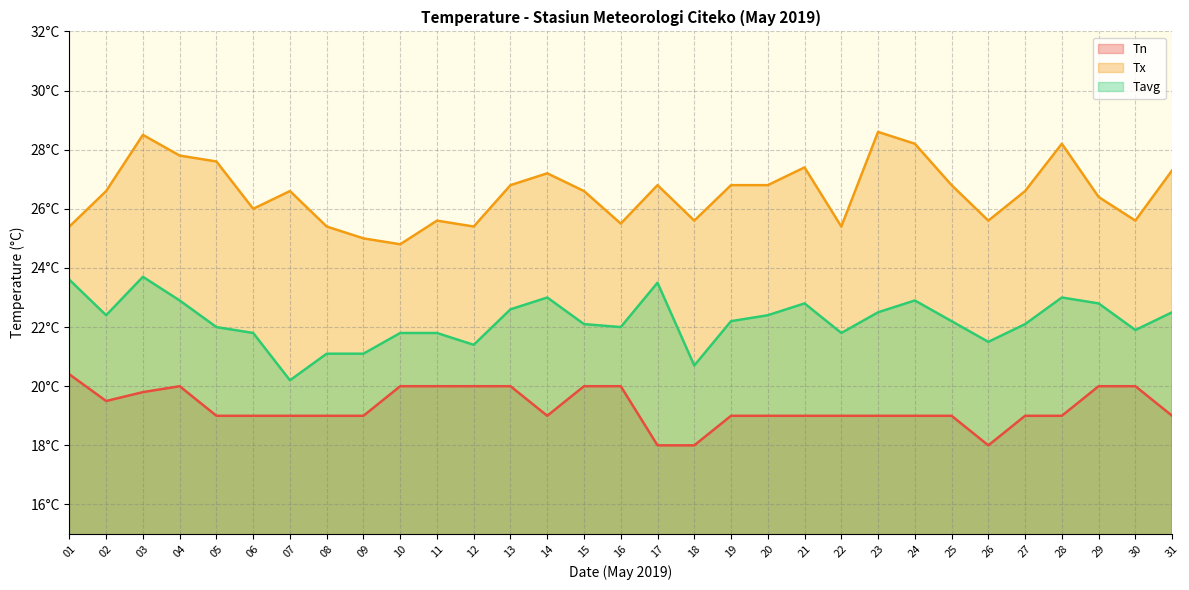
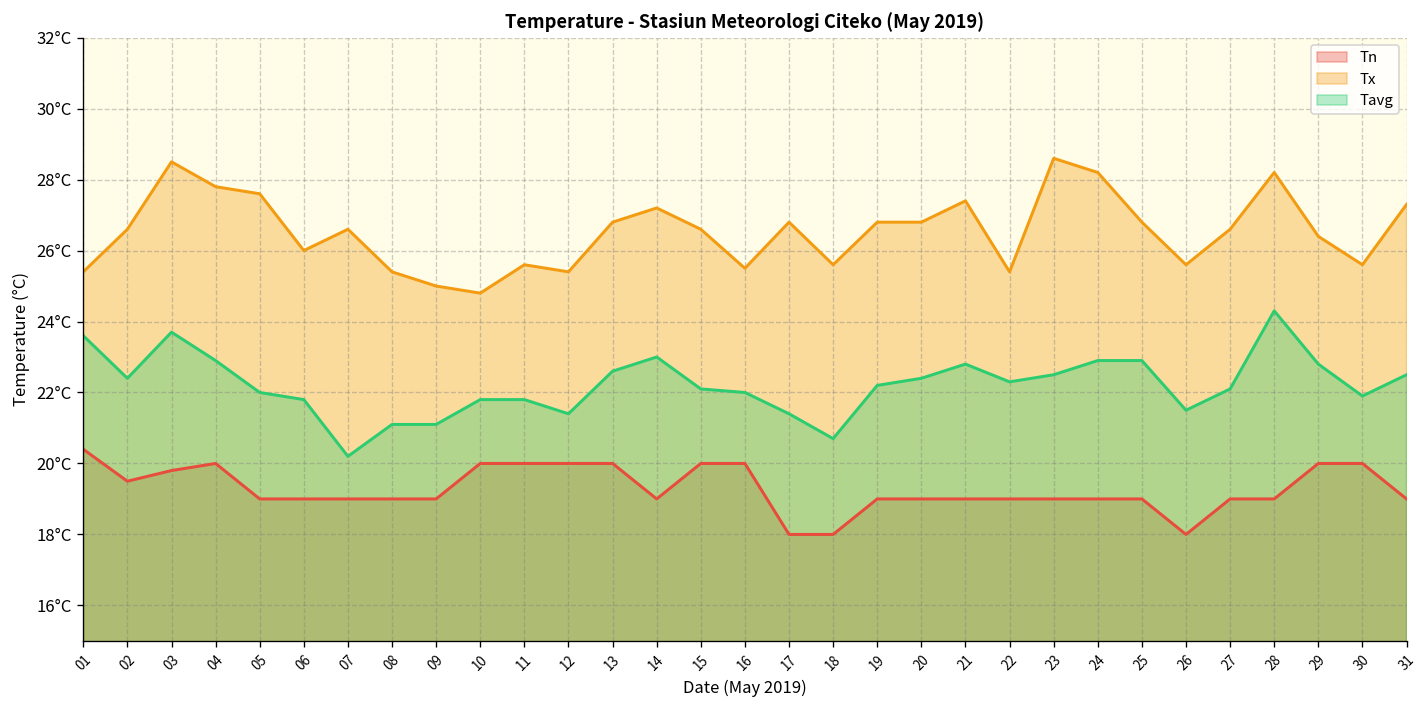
  {
    "Tavg": {
      "01": "23.6°C",
      "02": "22.4°C",
      "03": "23.7°C",
      "04": "22.9°C",
      "05": "22.0°C",
      "06": "21.8°C",
      "07": "20.2°C",
      "08": "21.1°C",
      "09": "21.1°C",
      "10": "21.8°C",
      "11": "21.8°C",
      "12": "21.4°C",
      "13": "22.6°C",
      "14": "23.0°C",
      "15": "22.1°C",
      "16": "22.0°C",
-     "17": "23.5°C",
+     "17": "21.4°C",
      "18": "20.7°C",
      "19": "22.2°C",
      "20": "22.4°C",
      "21": "22.8°C",
-     "22": "21.8°C",
+     "22": "22.3°C",
      "23": "22.5°C",
      "24": "22.9°C",
-     "25": "22.2°C",
+     "25": "22.9°C",
      "26": "21.5°C",
      "27": "22.1°C",
-     "28": "23.0°C",
+     "28": "24.3°C",
      "29": "22.8°C",
      "30": "21.9°C",
      "31": "22.5°C"
    }
  }
